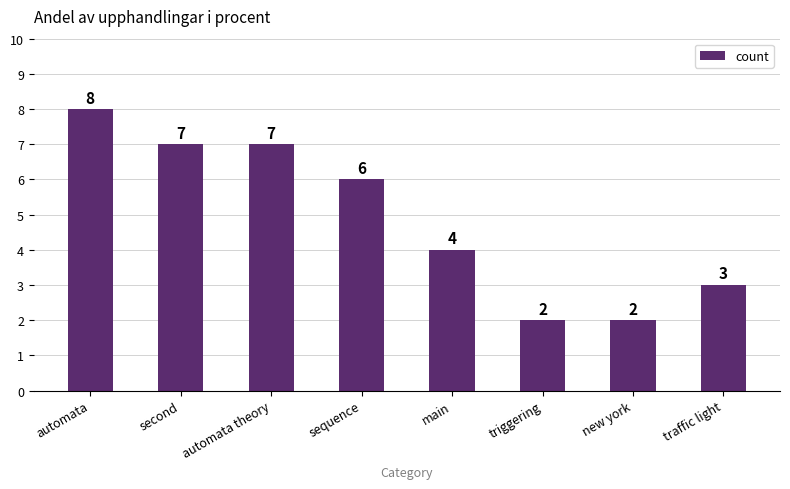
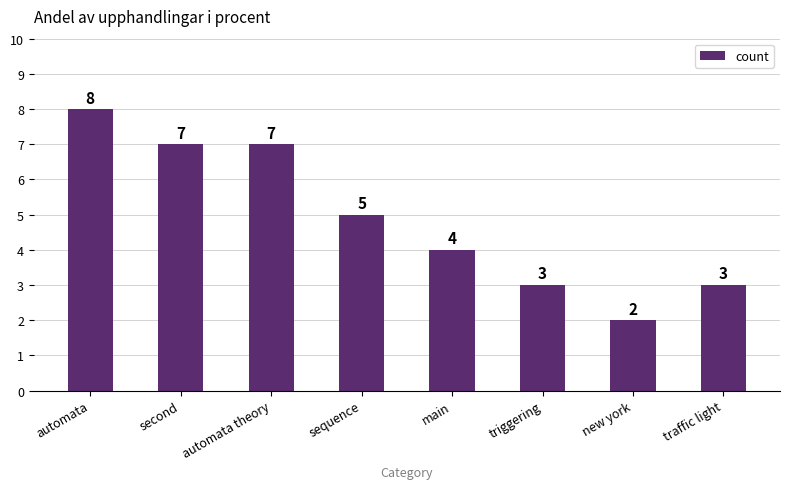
  {
    "automata": 8,
    "second": 7,
    "automata theory": 7,
-   "sequence": 6,
+   "sequence": 5,
    "main": 4,
-   "triggering": 2,
+   "triggering": 3,
    "new york": 2,
    "traffic light": 3
  }
